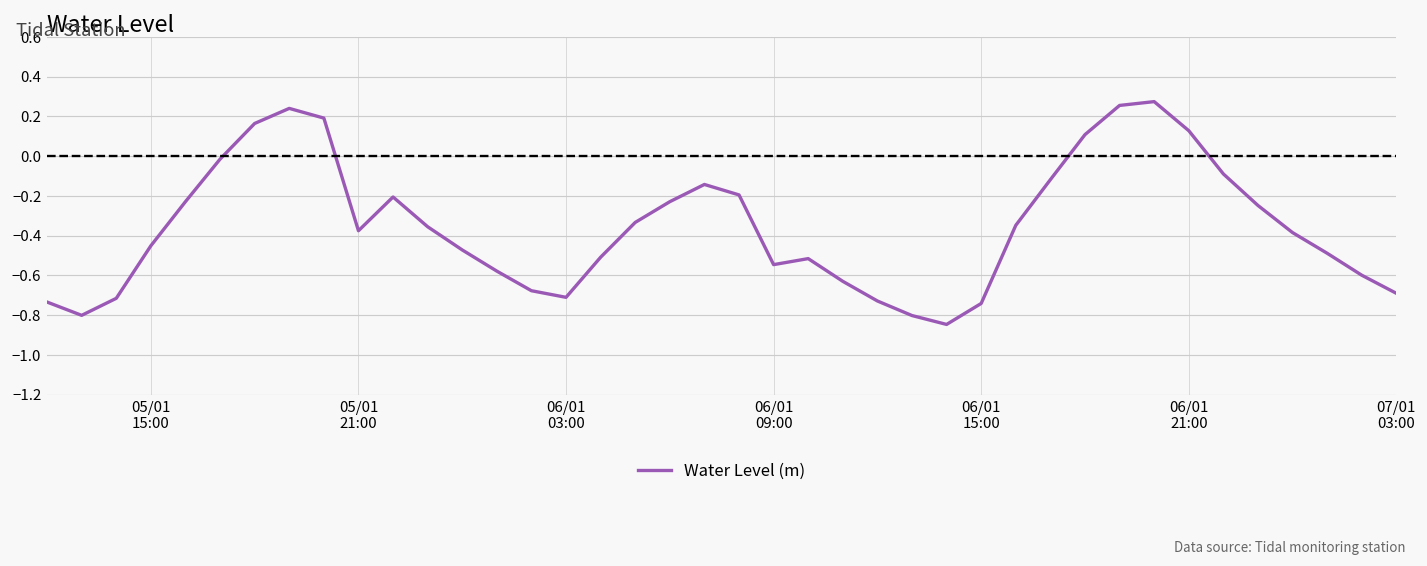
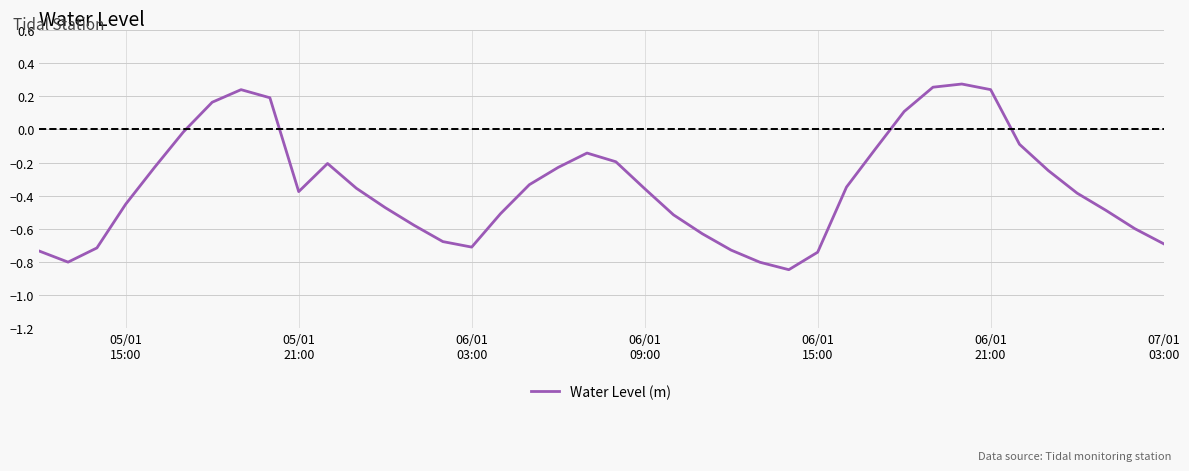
  {
    "05/01 15:00": -0.45,
    "05/01 21:00": -0.38,
    "06/01 03:00": -0.71,
-   "06/01 09:00": -0.55,
+   "06/01 09:00": -0.36,
    "06/01 15:00": -0.74,
-   "06/01 21:00": 0.13,
+   "06/01 21:00": 0.24,
    "07/01 03:00": -0.69
  }
